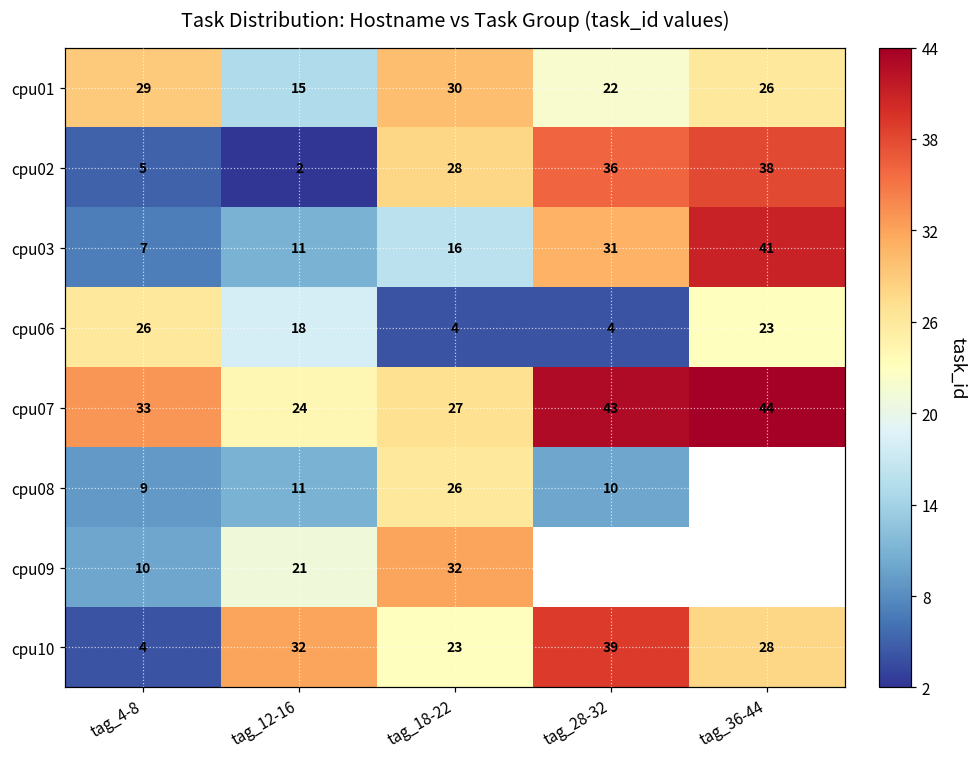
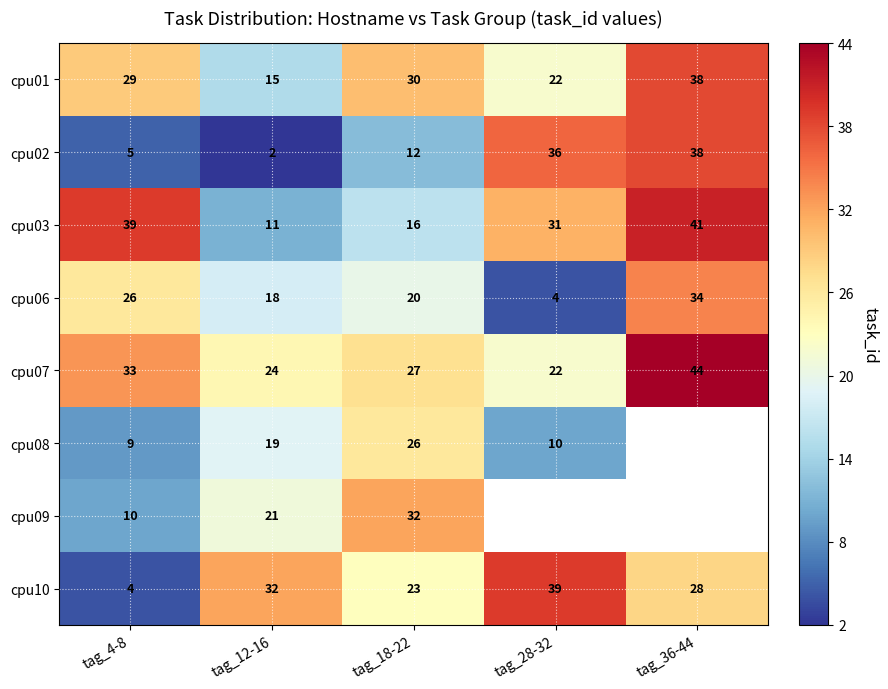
  {
    "cpu01": {
      "tag_4-8": 29,
      "tag_12-16": 15,
      "tag_18-22": 30,
      "tag_28-32": 22,
-     "tag_36-44": 26
+     "tag_36-44": 38
    },
    "cpu02": {
      "tag_4-8": 5,
      "tag_12-16": 2,
-     "tag_18-22": 28,
+     "tag_18-22": 12,
      "tag_28-32": 36,
      "tag_36-44": 38
    },
    "cpu03": {
-     "tag_4-8": 7,
+     "tag_4-8": 39,
      "tag_12-16": 11,
      "tag_18-22": 16,
      "tag_28-32": 31,
      "tag_36-44": 41
    },
    "cpu06": {
      "tag_4-8": 26,
      "tag_12-16": 18,
-     "tag_18-22": 4,
+     "tag_18-22": 20,
      "tag_28-32": 4,
-     "tag_36-44": 23
+     "tag_36-44": 34
    },
    "cpu07": {
      "tag_4-8": 33,
      "tag_12-16": 24,
      "tag_18-22": 27,
-     "tag_28-32": 43,
+     "tag_28-32": 22,
      "tag_36-44": 44
    },
    "cpu08": {
      "tag_4-8": 9,
-     "tag_12-16": 11,
+     "tag_12-16": 19,
      "tag_18-22": 26,
      "tag_28-32": 10
    },
    "cpu09": {
      "tag_4-8": 10,
      "tag_12-16": 21,
      "tag_18-22": 32
    },
    "cpu10": {
      "tag_4-8": 4,
      "tag_12-16": 32,
      "tag_18-22": 23,
      "tag_28-32": 39,
      "tag_36-44": 28
    }
  }
